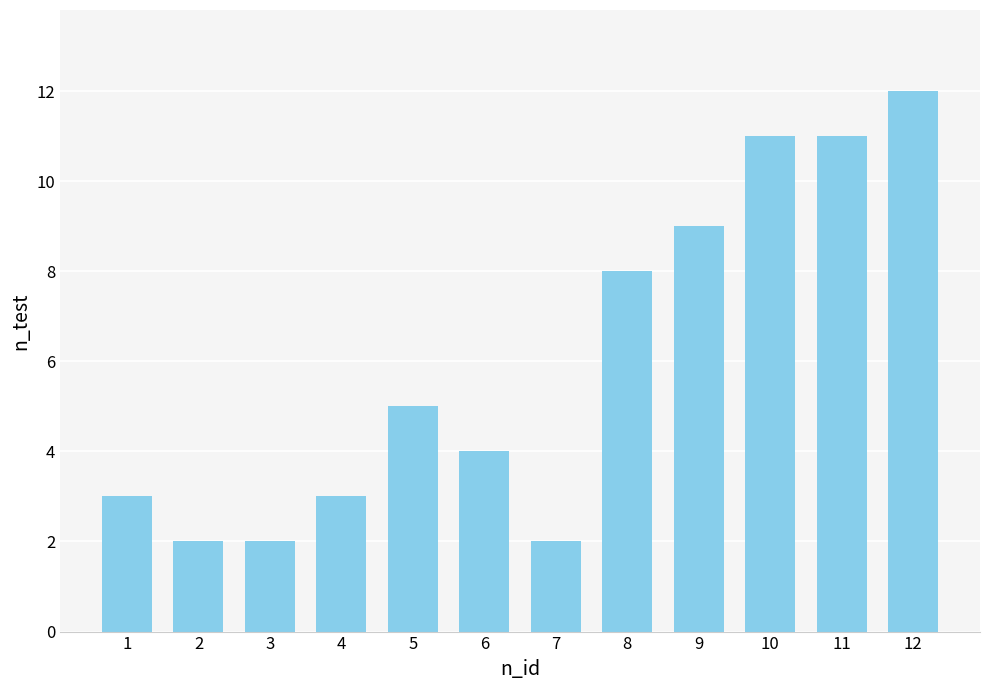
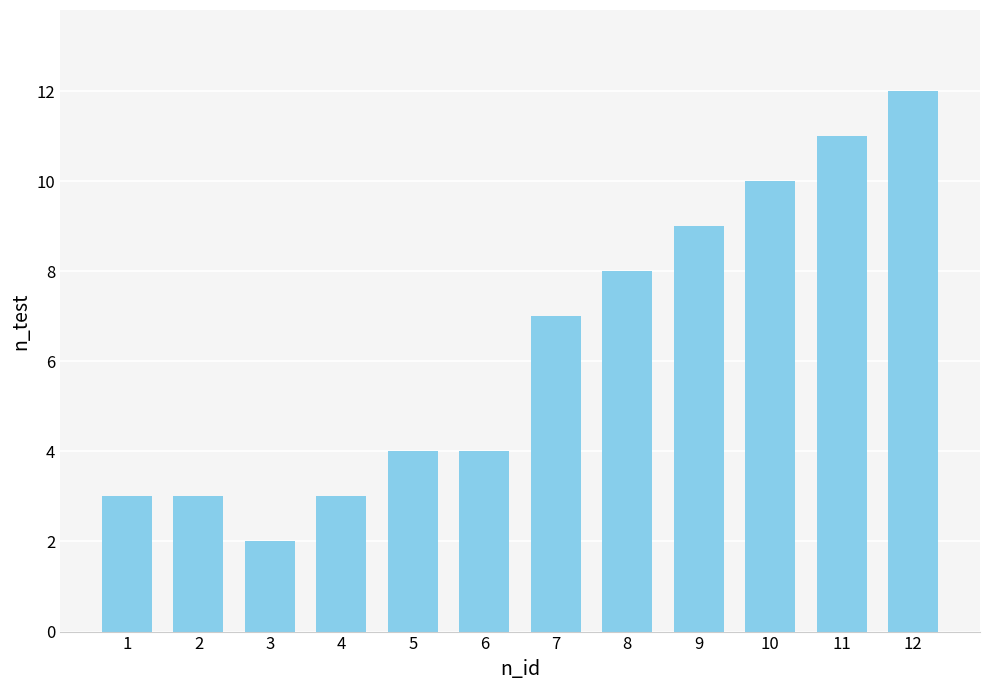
  {
    "1": 3,
-   "2": 2,
+   "2": 3,
    "3": 2,
    "4": 3,
-   "5": 5,
+   "5": 4,
    "6": 4,
-   "7": 2,
+   "7": 7,
    "8": 8,
    "9": 9,
-   "10": 11,
+   "10": 10,
    "11": 11,
    "12": 12
  }
